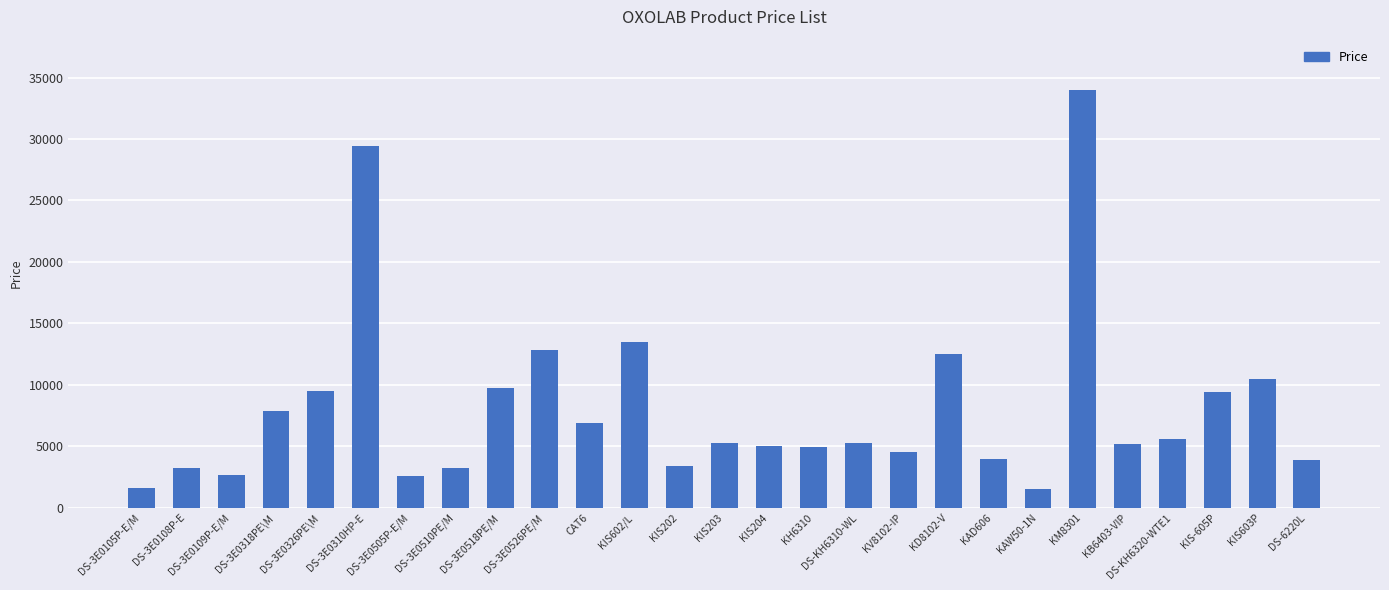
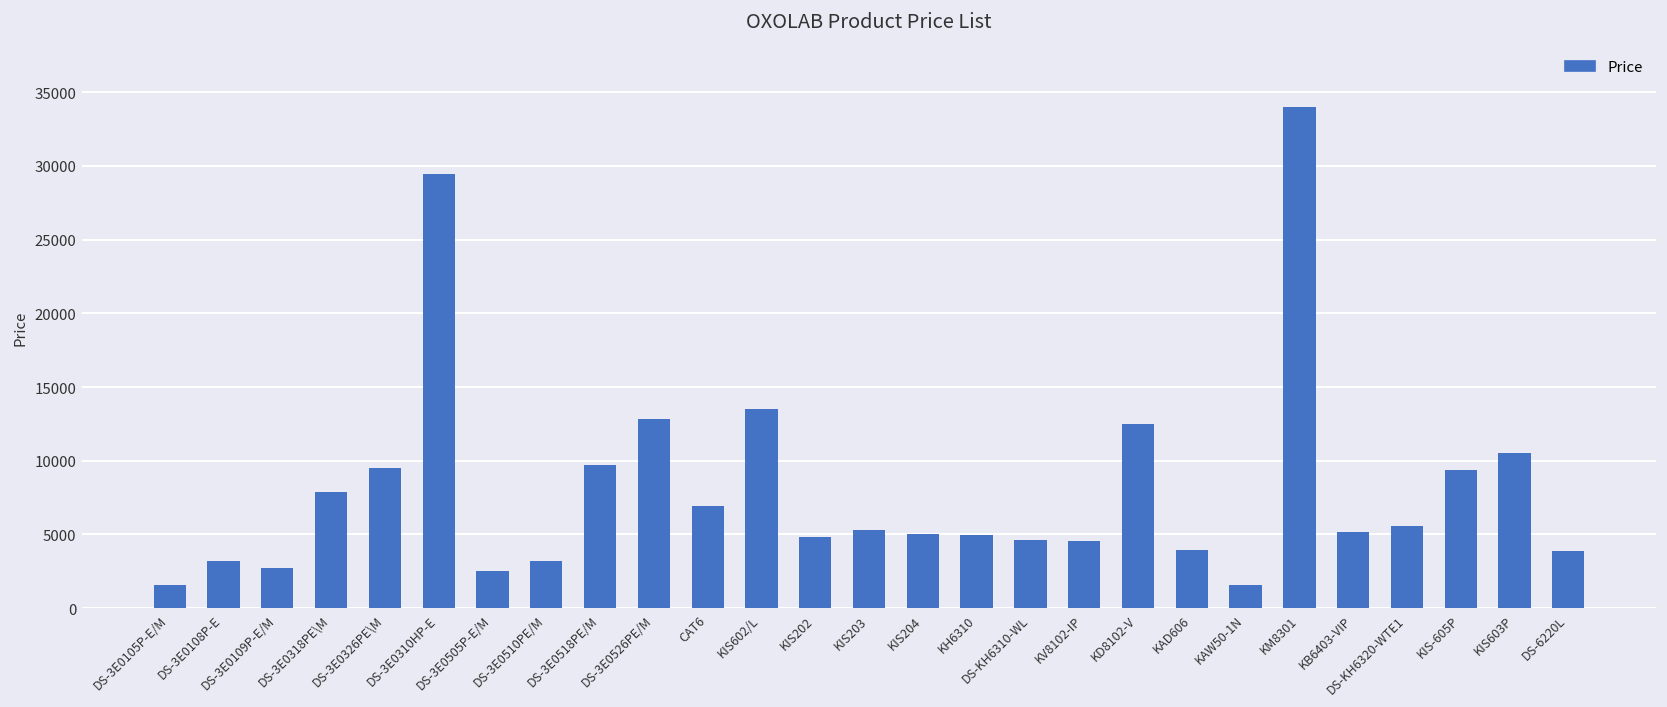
  {
    "DS-3E0105P-E/M": 1600,
    "DS-3E0108P-E": 3200,
    "DS-3E0109P-E/M": 2700,
    "DS-3E0318PE\\M": 7900,
    "DS-3E0326PE\\M": 9500,
    "DS-3E0310HP-E": 29500,
    "DS-3E0505P-E/M": 2600,
    "DS-3E0510PE/M": 3200,
    "DS-3E0518PE/M": 9700,
    "DS-3E0526PE/M": 12800,
    "CAT6": 6900,
    "KIS602/L": 13500,
-   "KIS202": 3400,
+   "KIS202": 4800,
    "KIS203": 5300,
    "KIS204": 5000,
    "KH6310": 5000,
-   "DS-KH6310-WL": 5300,
+   "DS-KH6310-WL": 4600,
    "KV8102-IP": 4600,
    "KD8102-V": 12500,
    "KAD606": 4000,
    "KAW50-1N": 1600,
    "KM8301": 34000,
    "KB6403-VIP": 5200,
    "DS-KH6320-WTE1": 5600,
    "KIS-605P": 9400,
    "KIS603P": 10500,
    "DS-6220L": 3900
  }
